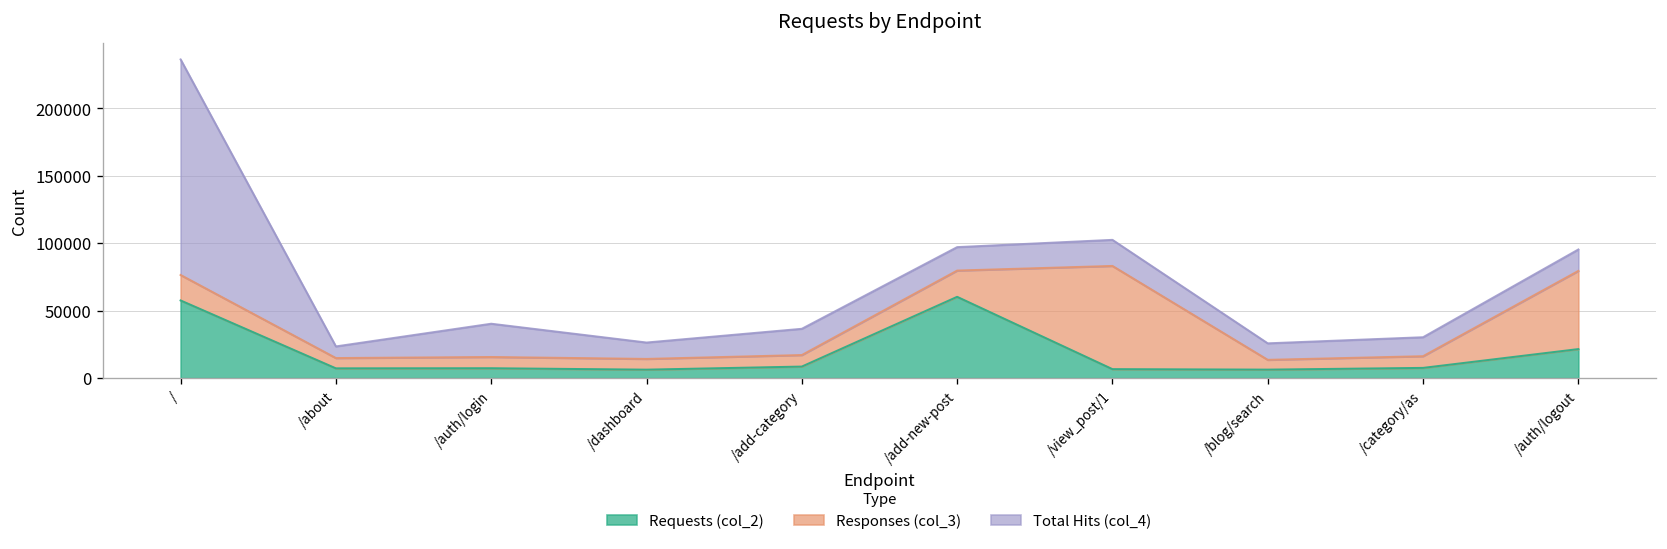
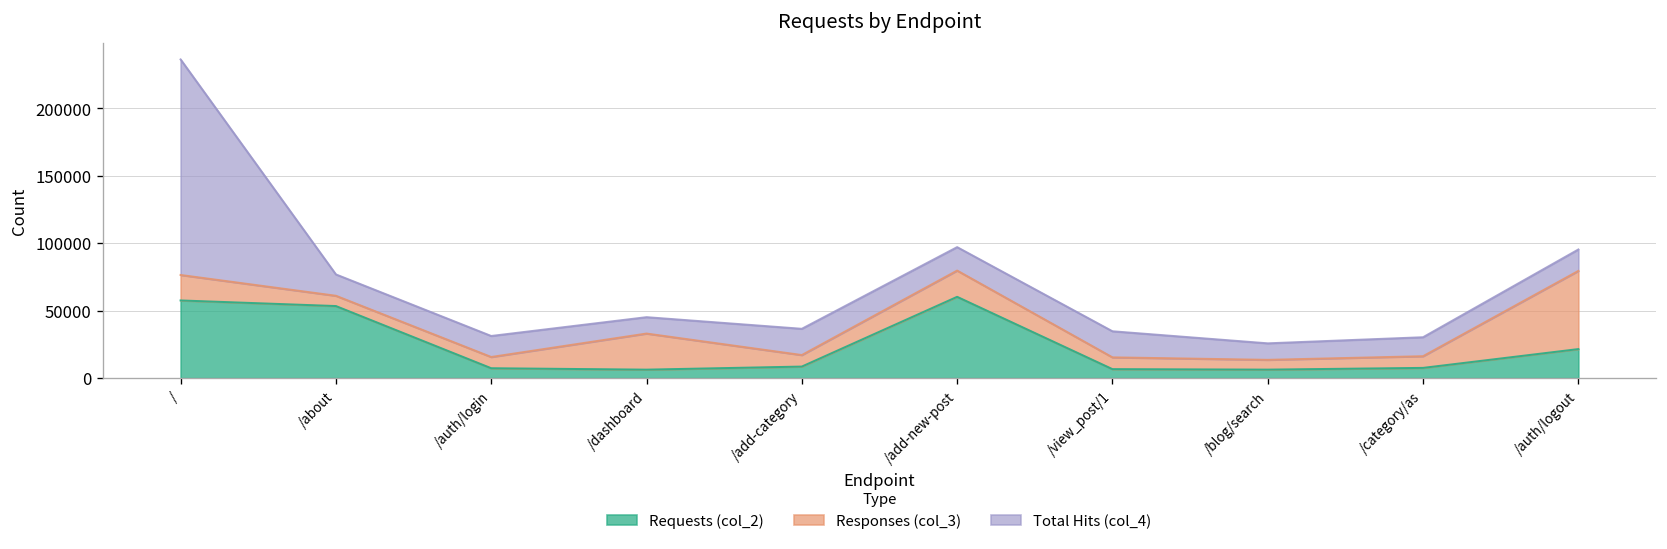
  {
    "Requests (col_2)": {
      "/": 58000,
-     "/about": 7000,
+     "/about": 53000,
      "/auth/login": 7000,
      "/dashboard": 6000,
      "/add-category": 9000,
      "/add-new-post": 60000,
      "/view_post/1": 7000,
      "/blog/search": 6000,
      "/category/as": 8000,
      "/auth/logout": 22000
    },
    "Responses (col_3)": {
      "/": 19000,
      "/about": 8000,
      "/auth/login": 8000,
-     "/dashboard": 8000,
+     "/dashboard": 27000,
      "/add-category": 9000,
      "/add-new-post": 19000,
-     "/view_post/1": 77000,
+     "/view_post/1": 9000,
      "/blog/search": 7000,
      "/category/as": 9000,
      "/auth/logout": 58000
    },
    "Total Hits (col_4)": {
      "/": 160000,
-     "/about": 9000,
-     "/auth/login": 25000,
+     "/about": 16000,
+     "/auth/login": 16000,
      "/dashboard": 12000,
      "/add-category": 19000,
      "/add-new-post": 17000,
      "/view_post/1": 19000,
      "/blog/search": 12000,
      "/category/as": 14000,
      "/auth/logout": 16000
    }
  }
